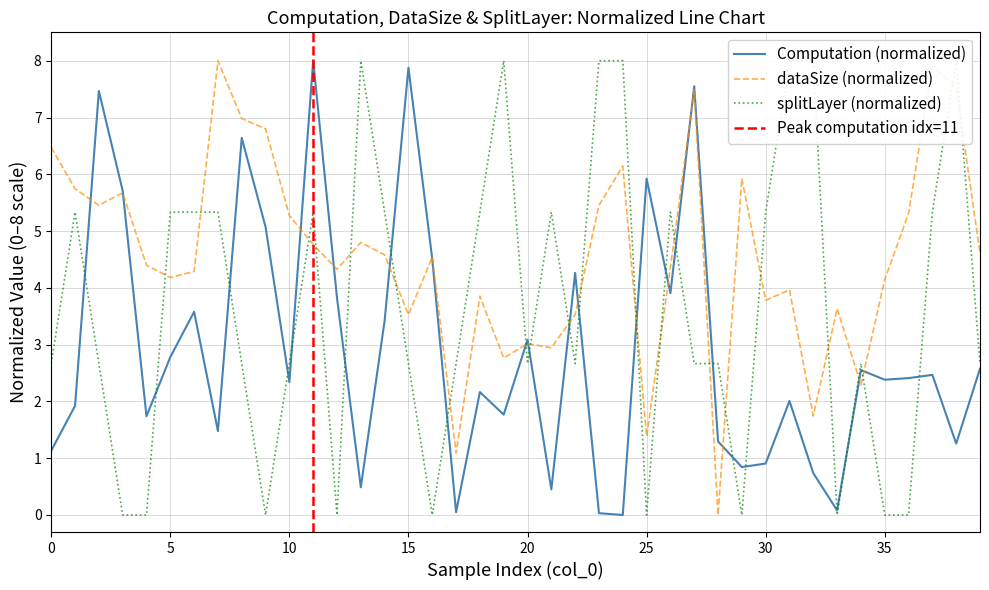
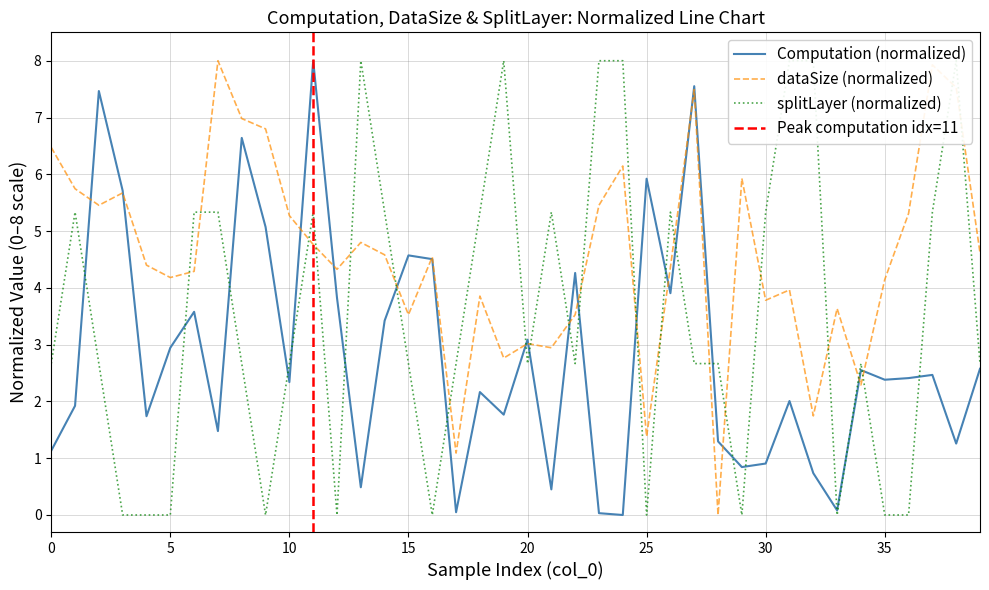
  {
    "Computation (normalized)": {
      "0": 1.1,
-     "5": 2.8,
+     "5": 2.9,
      "10": 2.3,
-     "15": 7.9,
+     "15": 4.6,
      "20": 3.1,
      "25": 5.9,
      "30": 0.9,
      "35": 2.4
    },
    "dataSize (normalized)": {
      "0": 6.5,
      "5": 4.2,
      "10": 5.3,
      "15": 3.5,
      "20": 3.0,
      "25": 1.4,
      "30": 3.8,
      "35": 4.1
    },
    "splitLayer (normalized)": {
      "0": 2.7,
-     "5": 5.3,
+     "5": 0.0,
      "10": 2.7,
      "15": 2.7,
      "20": 2.7,
      "25": 0.0,
      "30": 5.3,
      "35": 0.0
    }
  }
